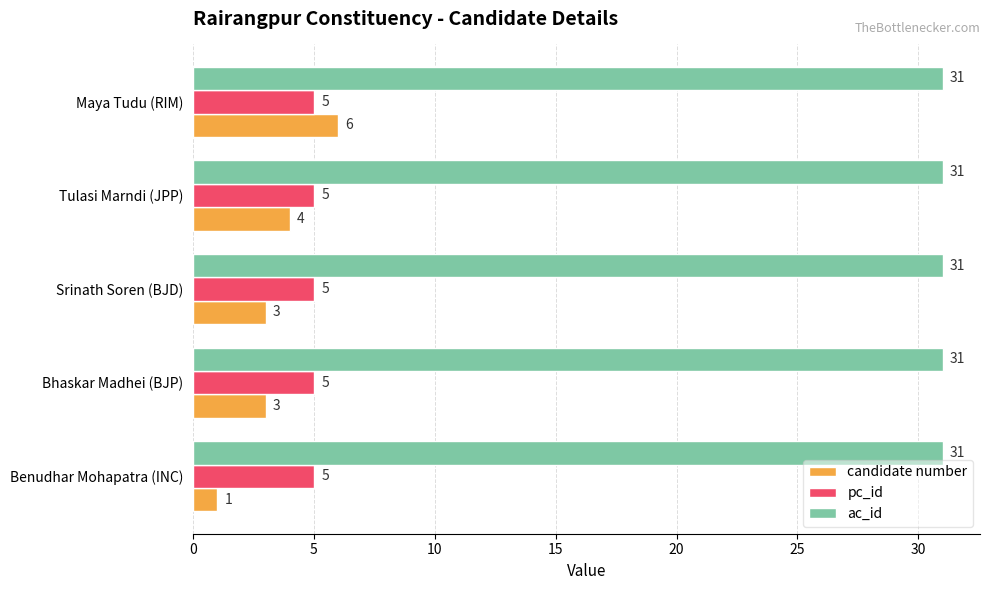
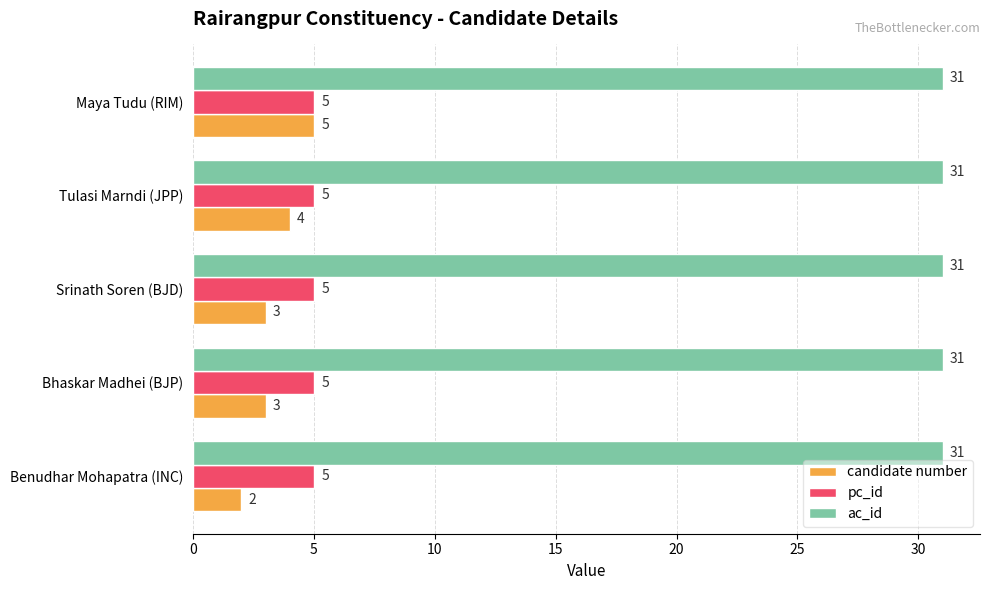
  {
    "candidate number": {
-     "Maya Tudu (RIM)": 6,
+     "Maya Tudu (RIM)": 5,
      "Tulasi Marndi (JPP)": 4,
      "Srinath Soren (BJD)": 3,
      "Bhaskar Madhei (BJP)": 3,
-     "Benudhar Mohapatra (INC)": 1
+     "Benudhar Mohapatra (INC)": 2
    },
    "pc_id": {
      "Maya Tudu (RIM)": 5,
      "Tulasi Marndi (JPP)": 5,
      "Srinath Soren (BJD)": 5,
      "Bhaskar Madhei (BJP)": 5,
      "Benudhar Mohapatra (INC)": 5
    },
    "ac_id": {
      "Maya Tudu (RIM)": 31,
      "Tulasi Marndi (JPP)": 31,
      "Srinath Soren (BJD)": 31,
      "Bhaskar Madhei (BJP)": 31
    }
  }
